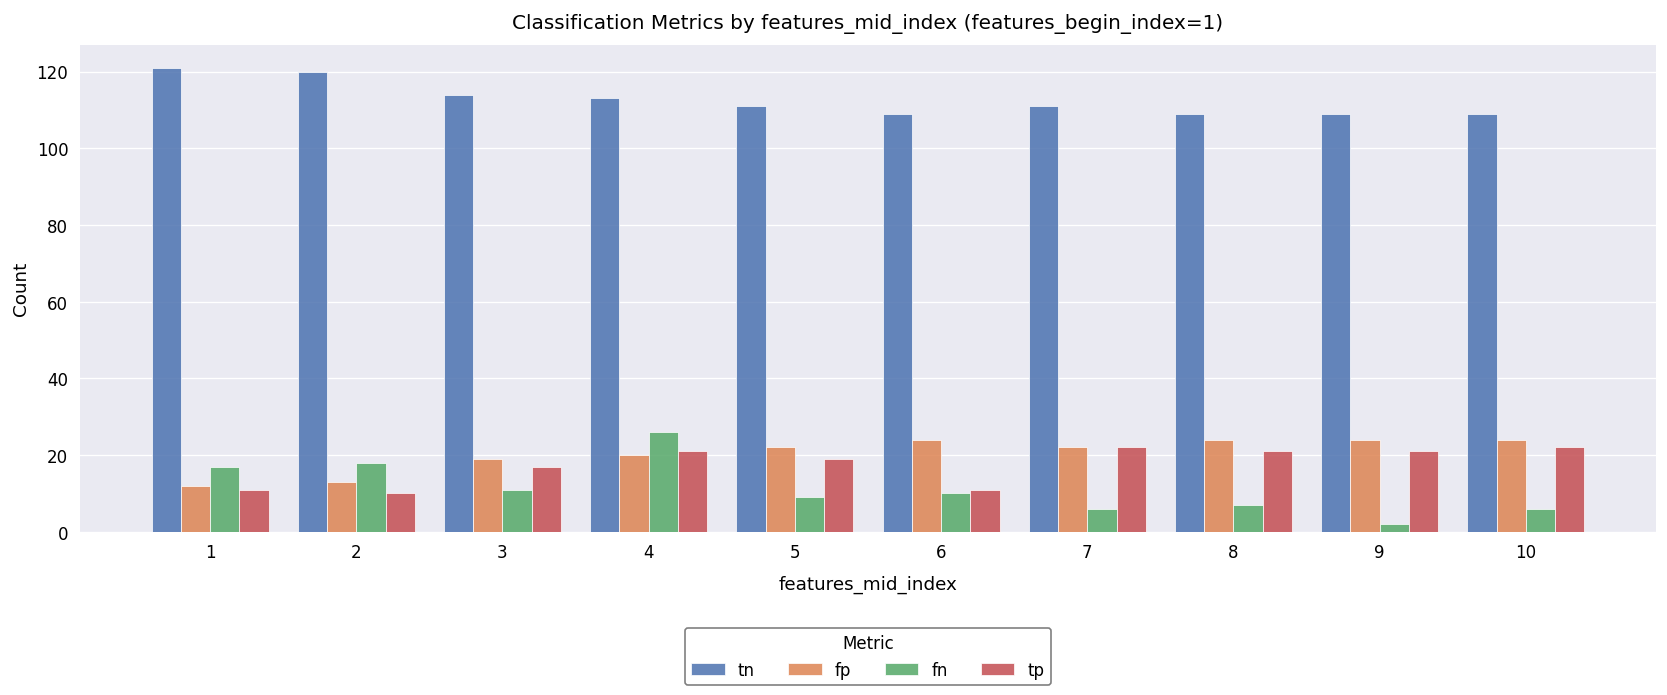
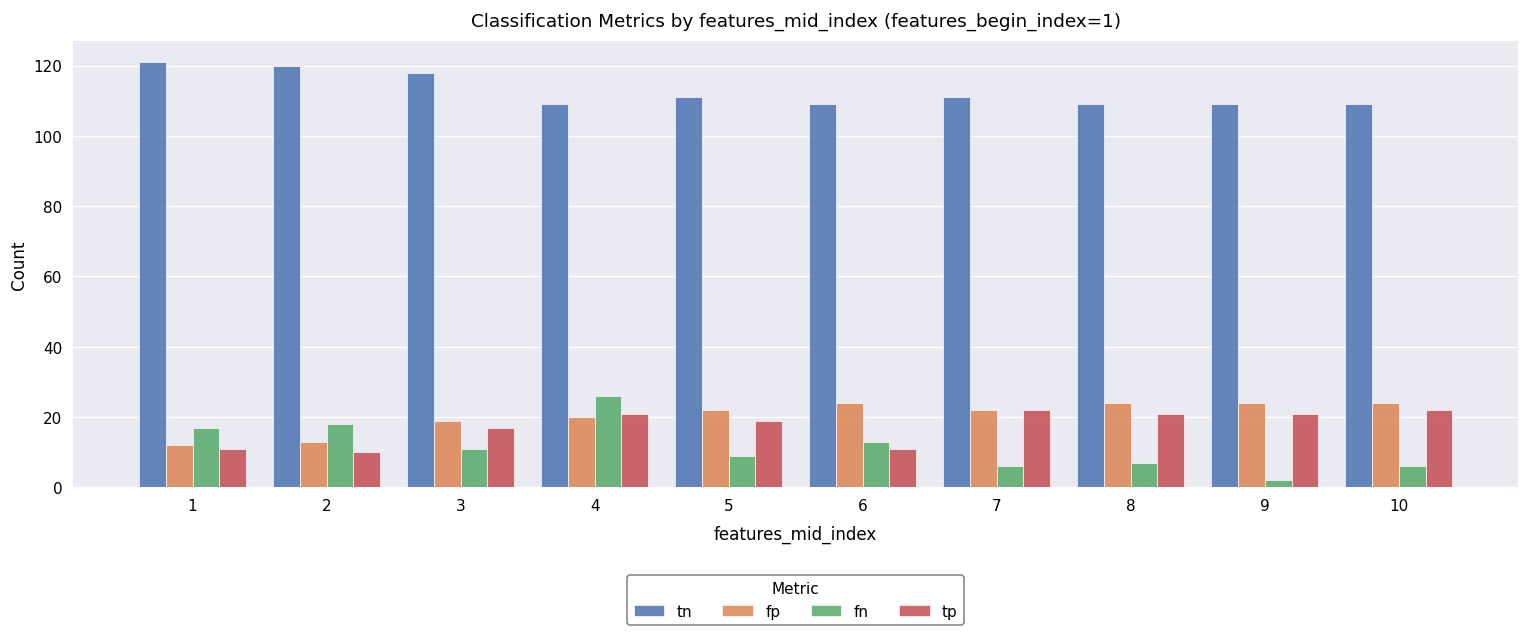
  {
    "tn": {
      "1": 121,
      "2": 120,
-     "3": 114,
-     "4": 113,
+     "3": 118,
+     "4": 109,
      "5": 111,
      "6": 109,
      "7": 111,
      "8": 109,
      "9": 109,
      "10": 109
    },
    "fn": {
      "1": 17,
      "2": 18,
      "3": 11,
      "4": 26,
      "5": 9,
-     "6": 10,
+     "6": 13,
      "7": 6,
      "8": 7,
      "9": 2,
      "10": 6
    }
  }
